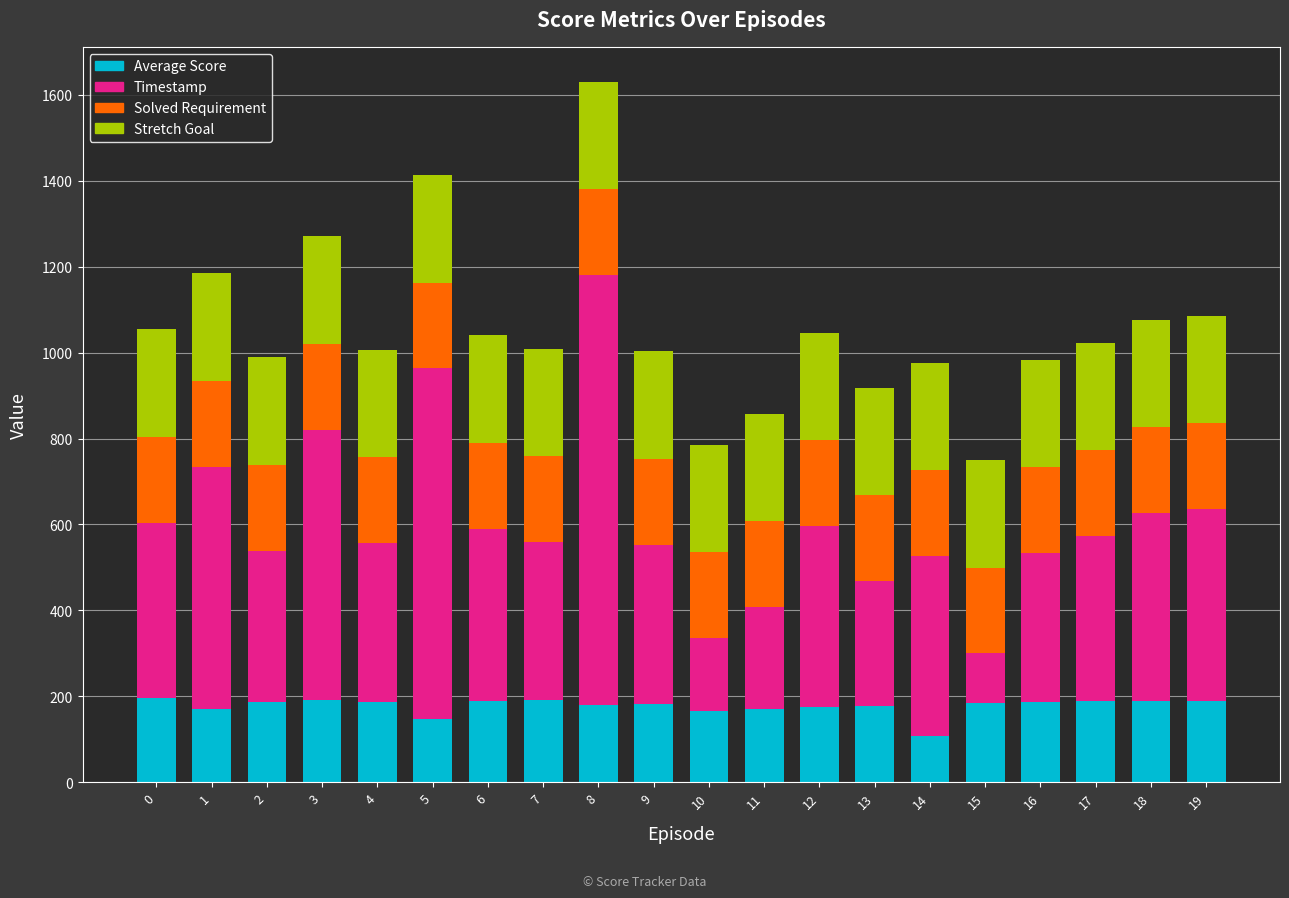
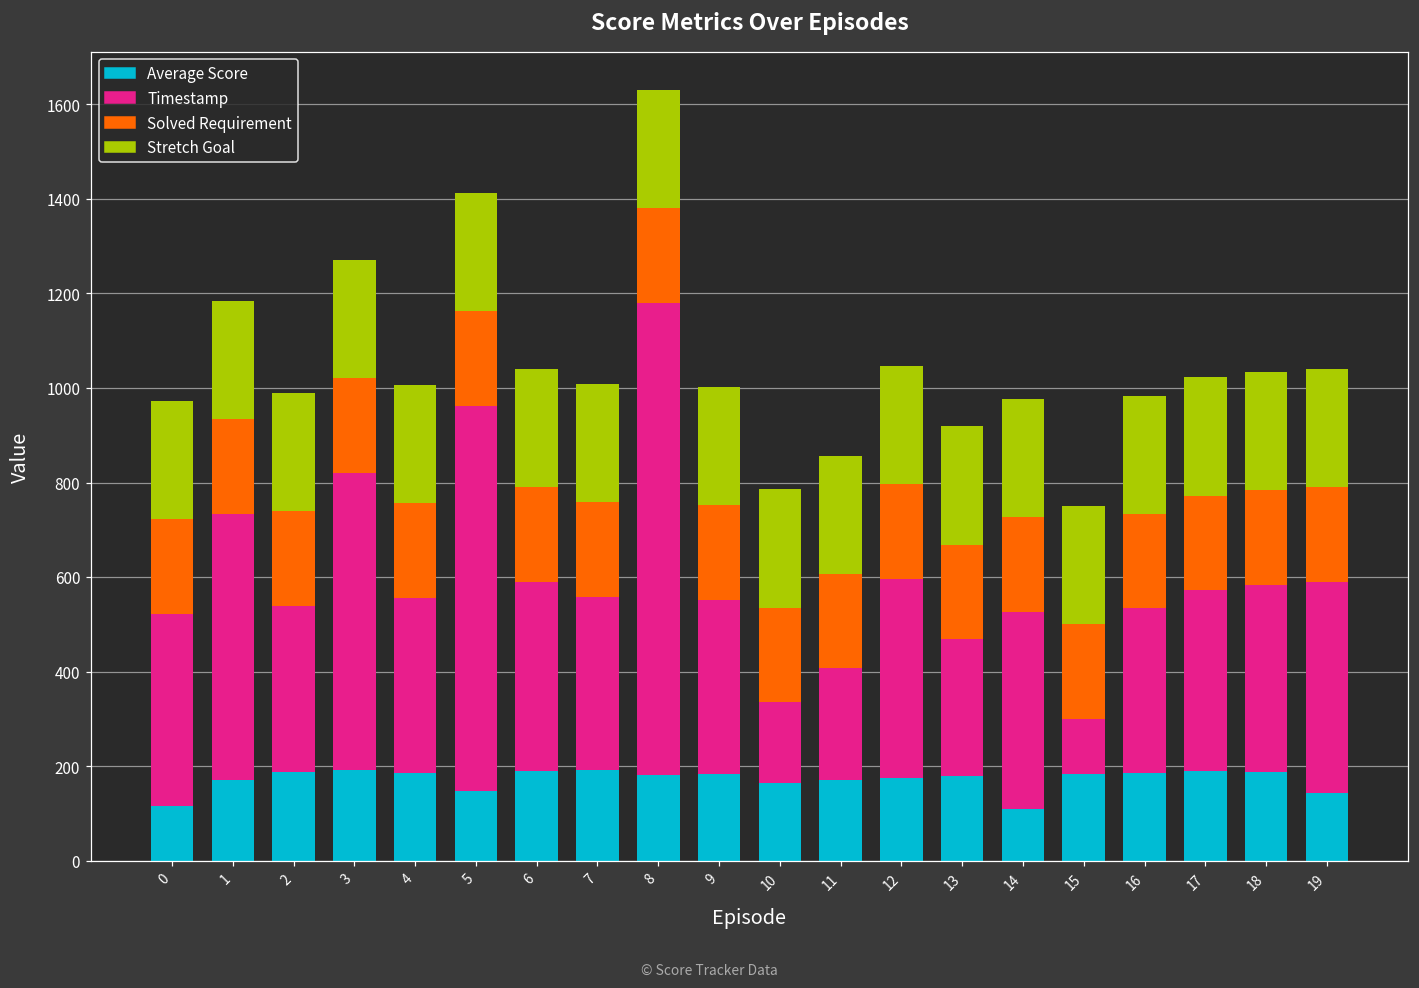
  {
    "Average Score": {
-     "0": 200,
+     "0": 120,
      "1": 170,
      "2": 190,
      "3": 190,
      "4": 190,
      "5": 150,
      "6": 190,
      "7": 190,
      "8": 180,
      "9": 180,
      "10": 170,
      "11": 170,
      "12": 180,
      "13": 180,
      "14": 110,
      "15": 180,
      "16": 190,
      "17": 190,
      "18": 190,
-     "19": 190
+     "19": 140
    },
    "Timestamp": {
      "0": 410,
      "1": 560,
      "2": 350,
      "3": 630,
      "4": 370,
      "5": 820,
      "6": 400,
      "7": 370,
      "8": 1000,
      "9": 370,
      "10": 170,
      "11": 240,
      "12": 420,
      "13": 290,
      "14": 420,
      "15": 120,
      "16": 350,
      "17": 380,
-     "18": 440,
+     "18": 400,
      "19": 450
    },
    "Solved Requirement": {
      "0": 200,
      "1": 200,
      "2": 200,
      "3": 200,
      "4": 200,
      "5": 200,
      "6": 200,
      "7": 200,
      "8": 200,
      "9": 200,
      "10": 200,
      "11": 200,
      "12": 200,
      "13": 200,
      "14": 200,
      "15": 200,
      "16": 200,
      "17": 200,
      "18": 200,
      "19": 200
    },
    "Stretch Goal": {
      "0": 250,
      "1": 250,
      "2": 250,
      "3": 250,
      "4": 250,
      "5": 250,
      "6": 250,
      "7": 250,
      "8": 250,
      "9": 250,
      "10": 250,
      "11": 250,
      "12": 250,
      "13": 250,
      "14": 250,
      "15": 250,
      "16": 250,
      "17": 250,
      "18": 250,
      "19": 250
    }
  }
